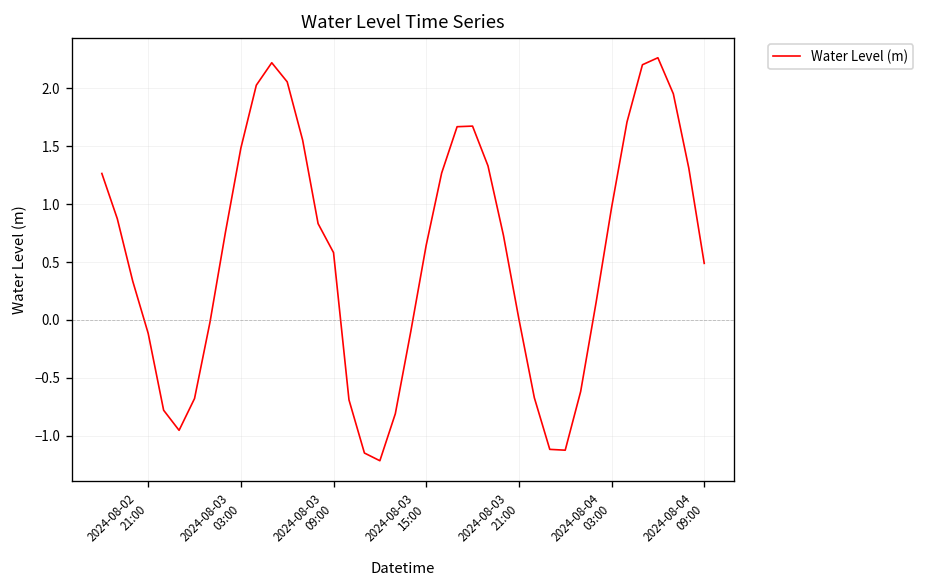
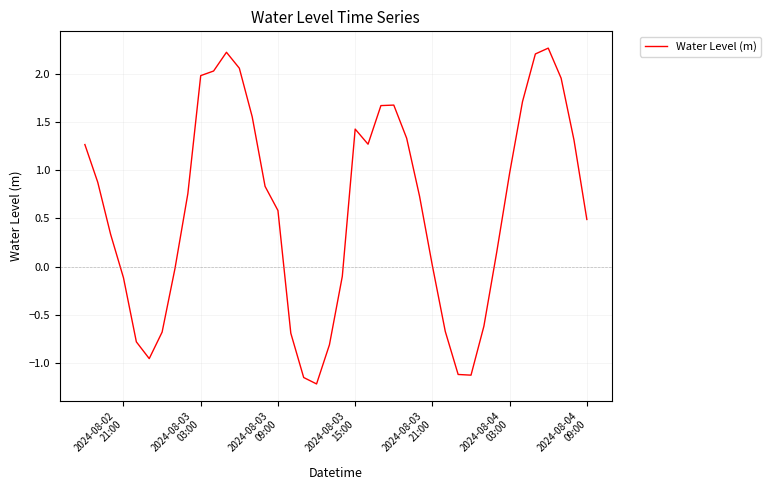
  {
    "2024-08-02 21:00": -0.1,
-   "2024-08-03 03:00": 1.5,
+   "2024-08-03 03:00": 2.0,
    "2024-08-03 09:00": 0.6,
-   "2024-08-03 15:00": 0.6,
+   "2024-08-03 15:00": 1.4,
    "2024-08-03 21:00": 0.0,
    "2024-08-04 03:00": 1.0,
    "2024-08-04 09:00": 0.5
  }
